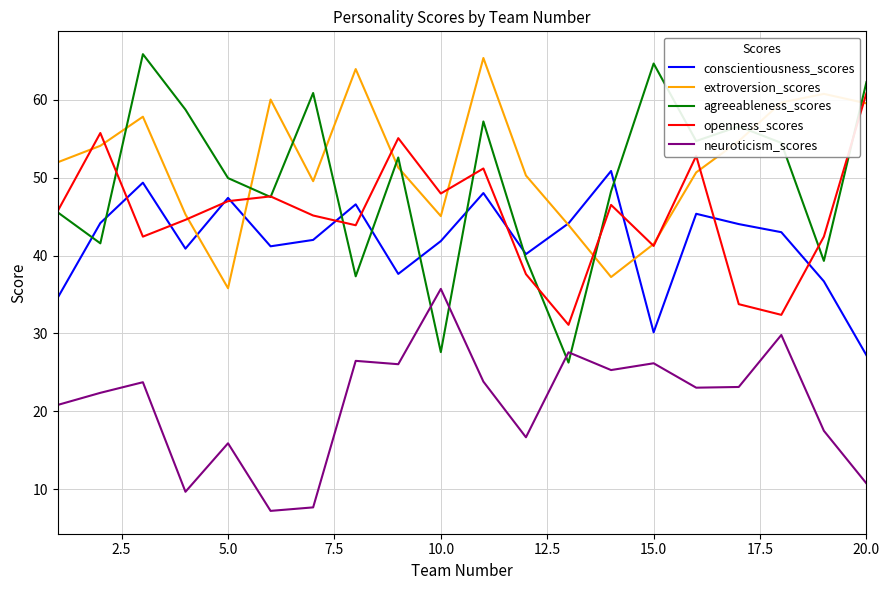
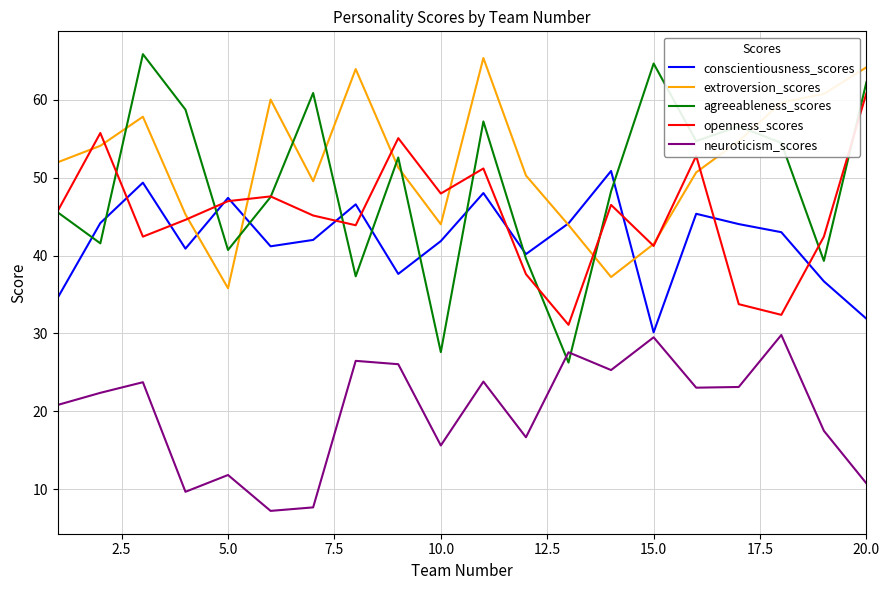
  {
    "conscientiousness_scores": {
      "5.0": 47,
      "10.0": 42,
      "15.0": 30,
-     "20.0": 27
+     "20.0": 32
    },
    "extroversion_scores": {
      "5.0": 36,
-     "10.0": 45,
-     "20.0": 60
+     "10.0": 44,
+     "20.0": 64
    },
    "agreeableness_scores": {
-     "5.0": 50,
+     "5.0": 41,
      "10.0": 28,
      "15.0": 65,
      "20.0": 62
    },
    "openness_scores": {
      "5.0": 47,
      "10.0": 48,
      "20.0": 61
    },
    "neuroticism_scores": {
-     "5.0": 16,
-     "10.0": 36,
-     "15.0": 26,
+     "5.0": 12,
+     "10.0": 16,
+     "15.0": 30,
      "20.0": 11
    }
  }
